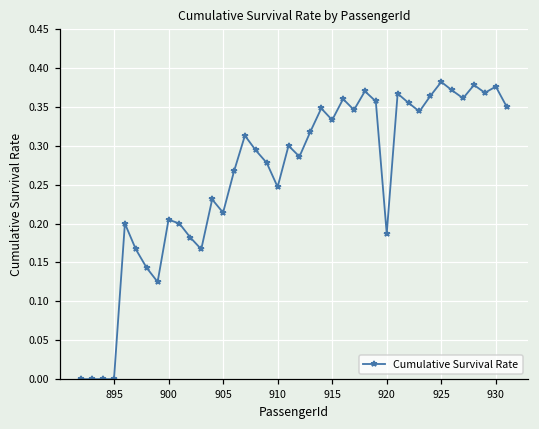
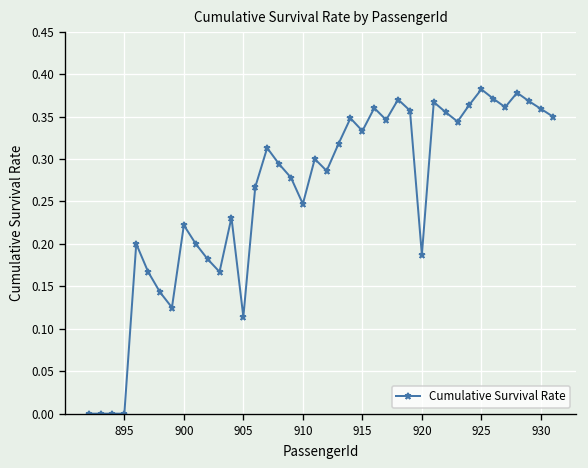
  {
    "895": 0.00,
-   "900": 0.21,
-   "905": 0.21,
+   "900": 0.22,
+   "905": 0.11,
    "910": 0.25,
    "915": 0.33,
    "920": 0.19,
    "925": 0.38,
-   "930": 0.38
+   "930": 0.36
  }
